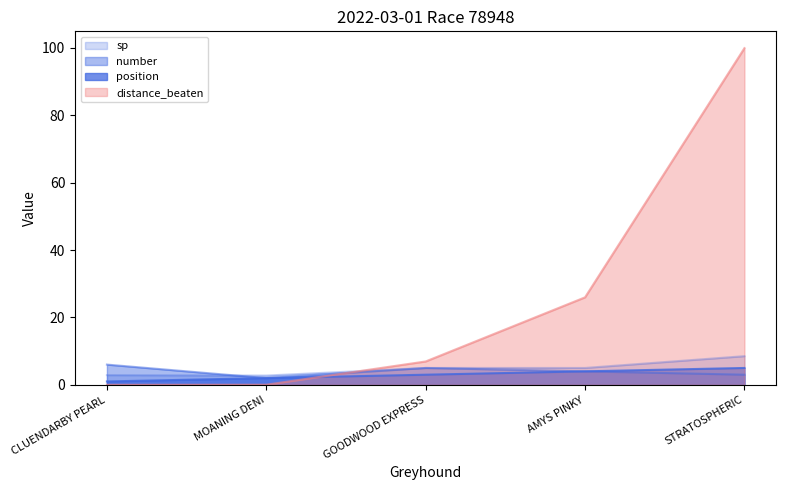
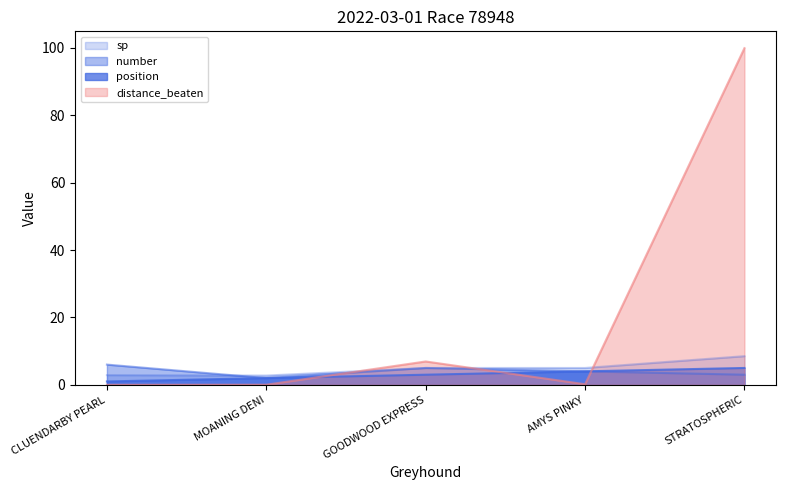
  {
    "distance_beaten": {
      "CLUENDARBY PEARL": 0,
      "MOANING DENI": 0,
      "GOODWOOD EXPRESS": 7,
-     "AMYS PINKY": 26,
+     "AMYS PINKY": 0,
      "STRATOSPHERIC": 100
    }
  }
